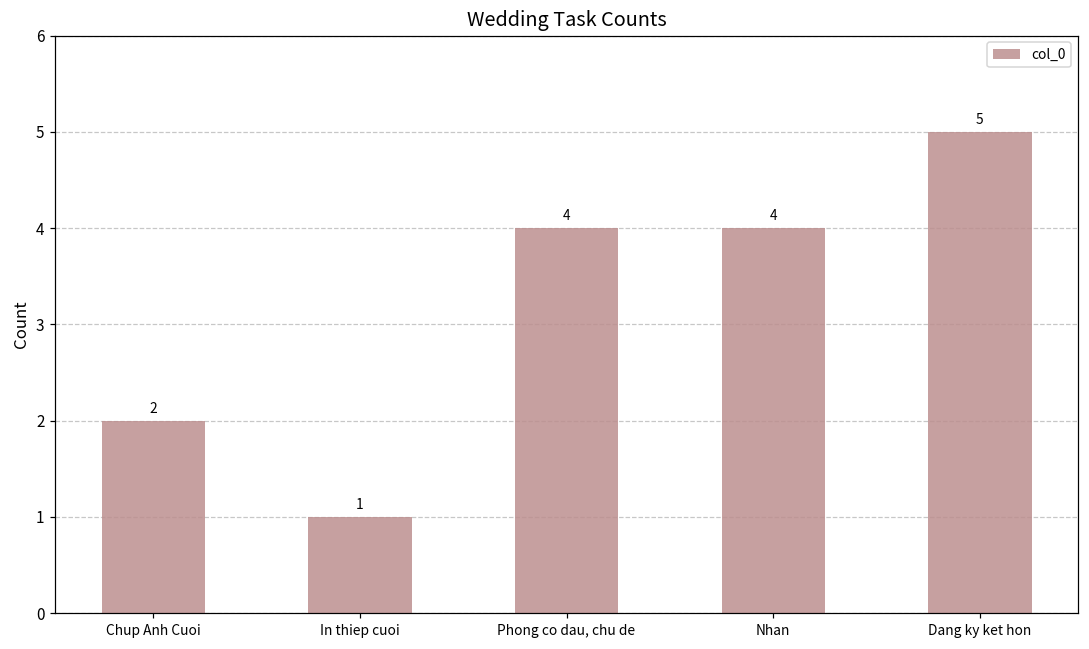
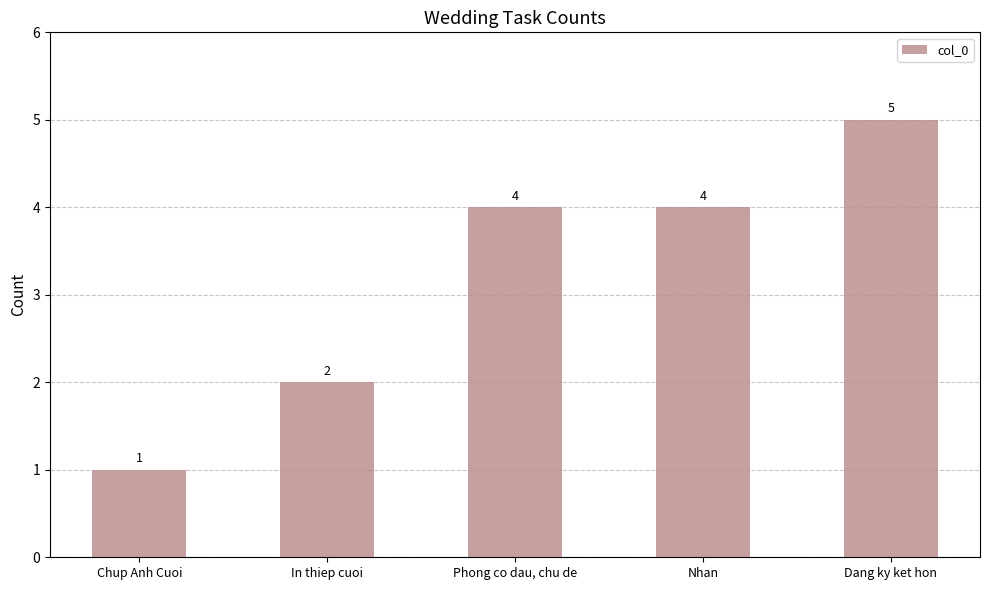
  {
-   "Chup Anh Cuoi": 2,
-   "In thiep cuoi": 1,
+   "Chup Anh Cuoi": 1,
+   "In thiep cuoi": 2,
    "Phong co dau, chu de": 4,
    "Nhan": 4,
    "Dang ky ket hon": 5
  }
